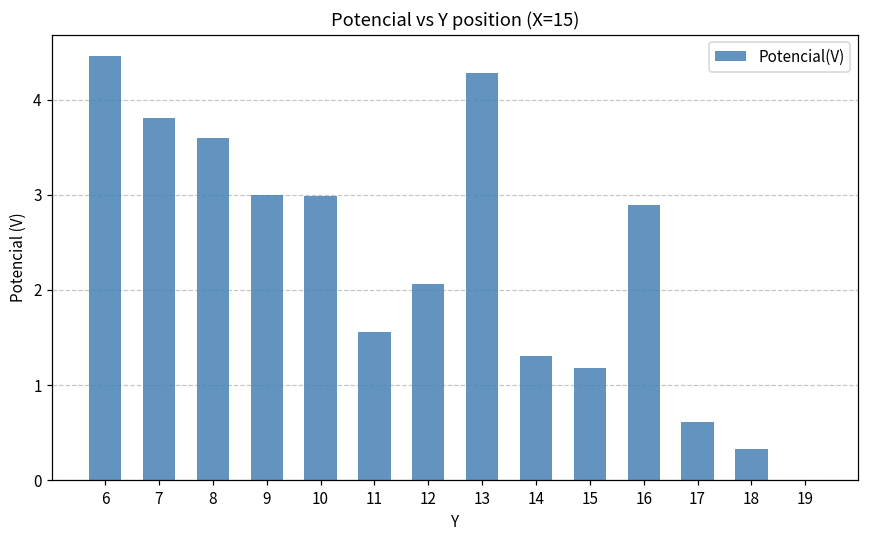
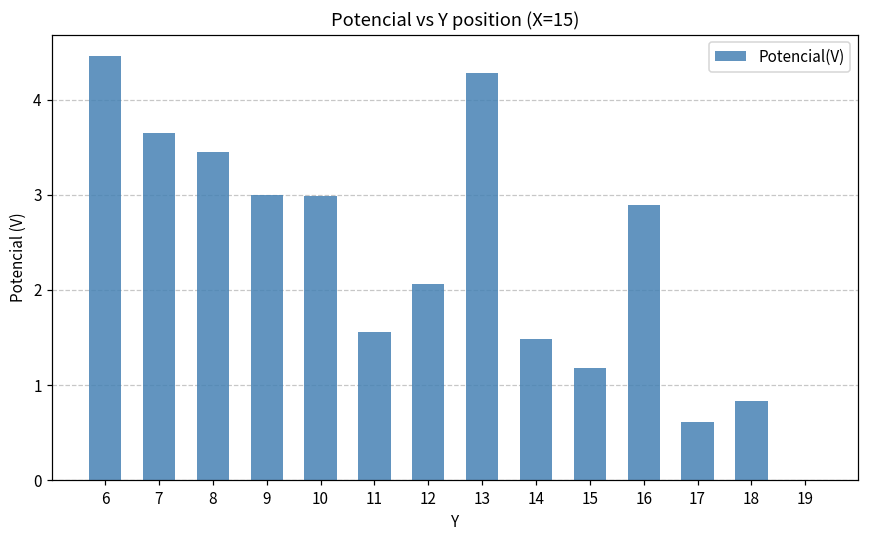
  {
    "6": 4.5,
-   "7": 3.8,
-   "8": 3.6,
+   "7": 3.6,
+   "8": 3.5,
    "9": 3.0,
    "10": 3.0,
    "11": 1.6,
    "12": 2.1,
    "13": 4.3,
-   "14": 1.3,
+   "14": 1.5,
    "15": 1.2,
    "16": 2.9,
    "17": 0.6,
-   "18": 0.3,
+   "18": 0.8,
    "19": 0.0
  }
